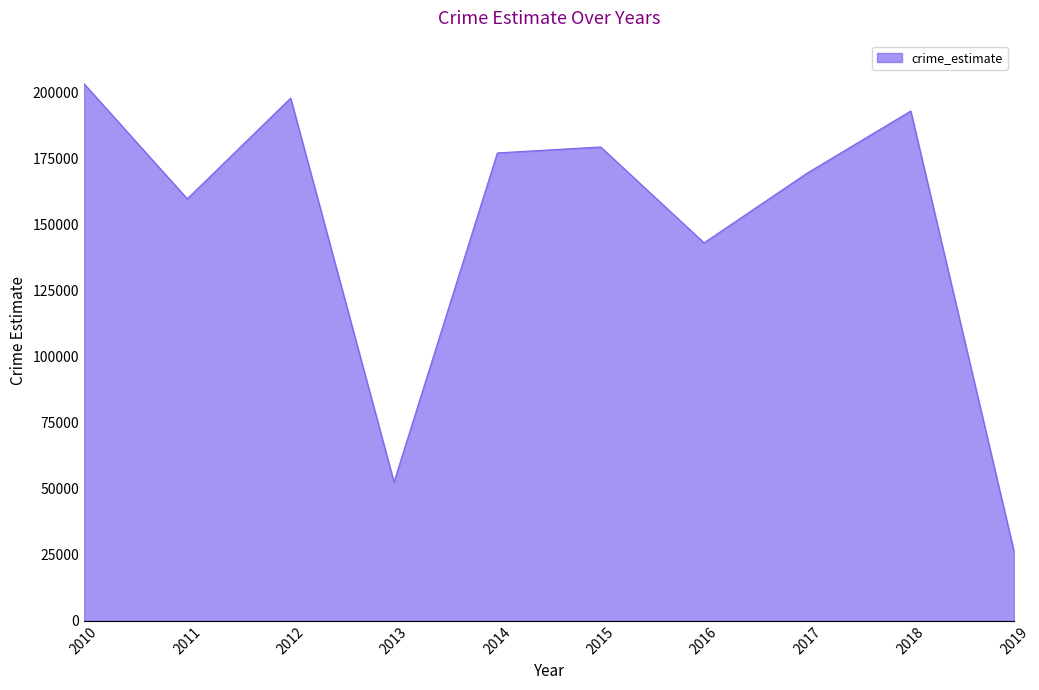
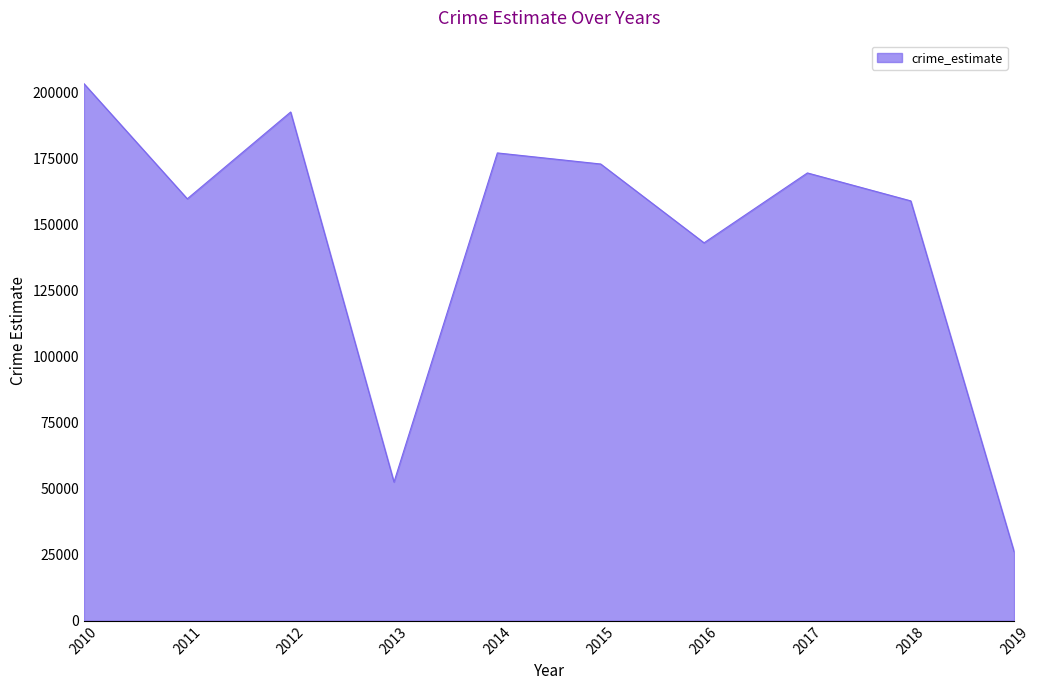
  {
    "2010": 203000,
    "2011": 160000,
-   "2012": 198000,
+   "2012": 193000,
    "2013": 53000,
    "2014": 177000,
-   "2015": 179000,
+   "2015": 173000,
    "2016": 143000,
    "2017": 169000,
-   "2018": 193000,
+   "2018": 159000,
    "2019": 26000
  }
